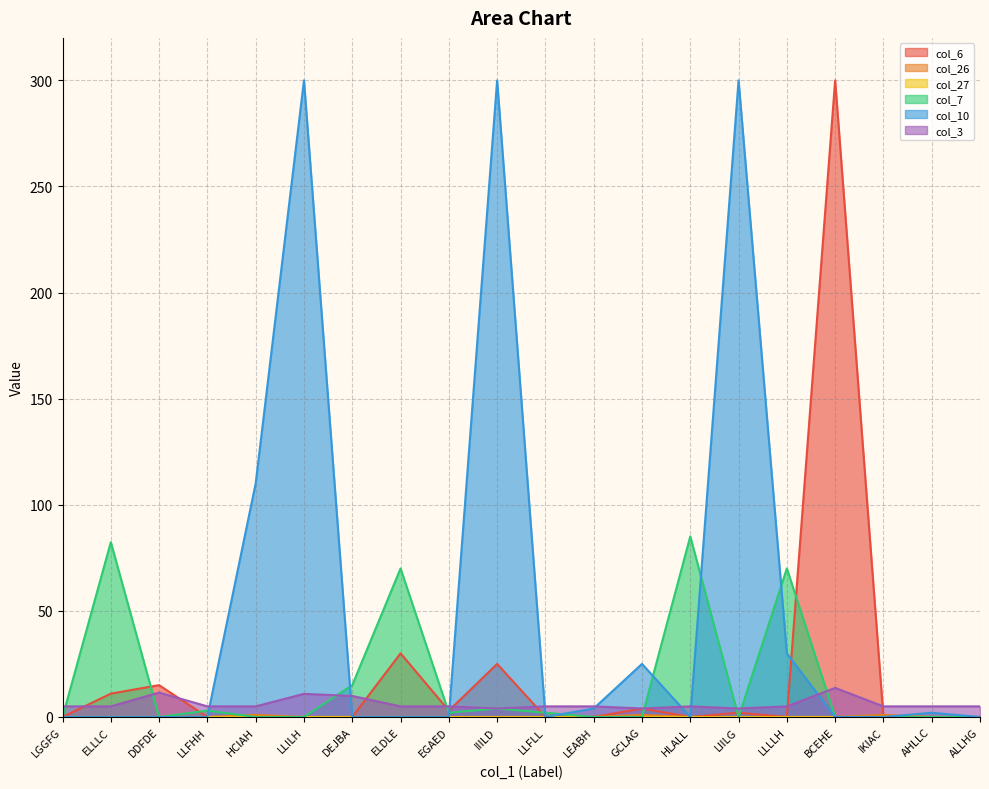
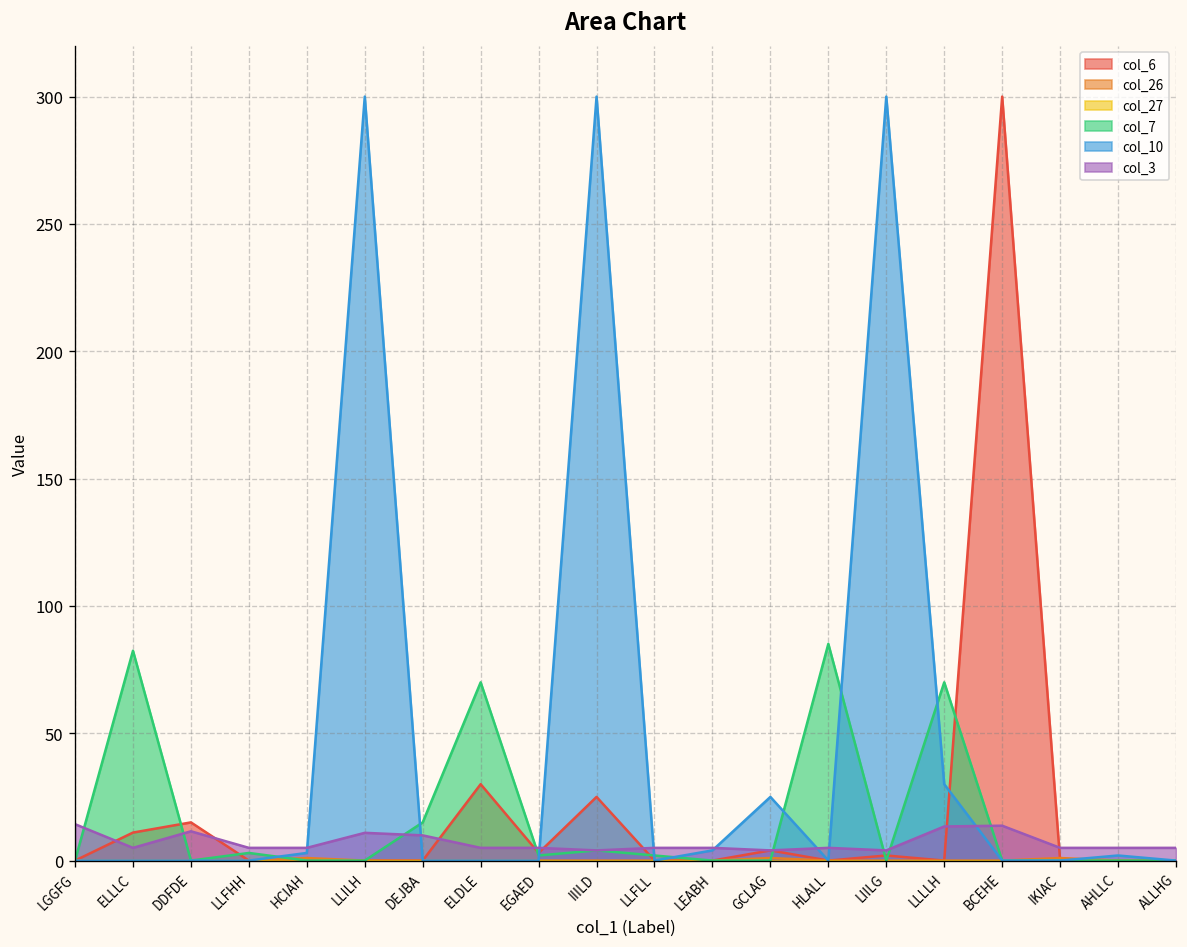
  {
    "col_7": {
      "ELLLC": 82,
      "LLFHH": 3,
      "DEJBA": 15,
      "ELDLE": 70,
      "LLFLL": 2,
      "HLALL": 85,
      "LLLLH": 70
    },
    "col_10": {
-     "HCIAH": 110,
+     "HCIAH": 3,
      "LLILH": 300,
      "IIILD": 300,
      "GCLAG": 25,
      "LIILG": 300,
      "LLLLH": 30,
      "AHLLC": 2
    },
    "col_3": {
-     "LGGFG": 5,
+     "LGGFG": 14,
      "ELLLC": 5,
      "DDFDE": 12,
      "LLFHH": 5,
      "HCIAH": 5,
      "LLILH": 11,
      "DEJBA": 10,
      "ELDLE": 5,
      "EGAED": 5,
      "LLFLL": 5,
      "HLALL": 5,
      "LIILG": 4,
-     "LLLLH": 5,
+     "LLLLH": 13,
      "BCEHE": 14,
      "IKIAC": 5,
      "AHLLC": 5,
      "ALLHG": 5
    }
  }
